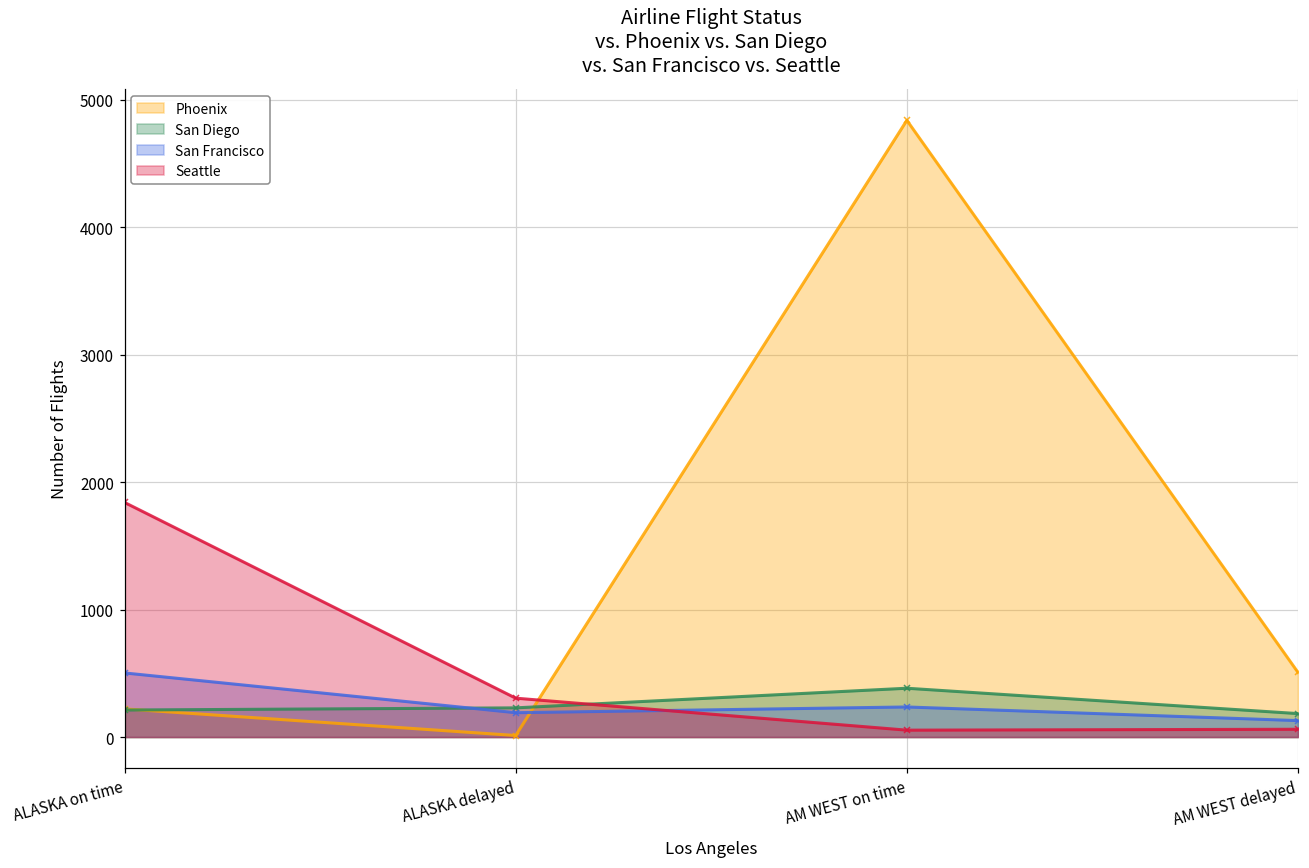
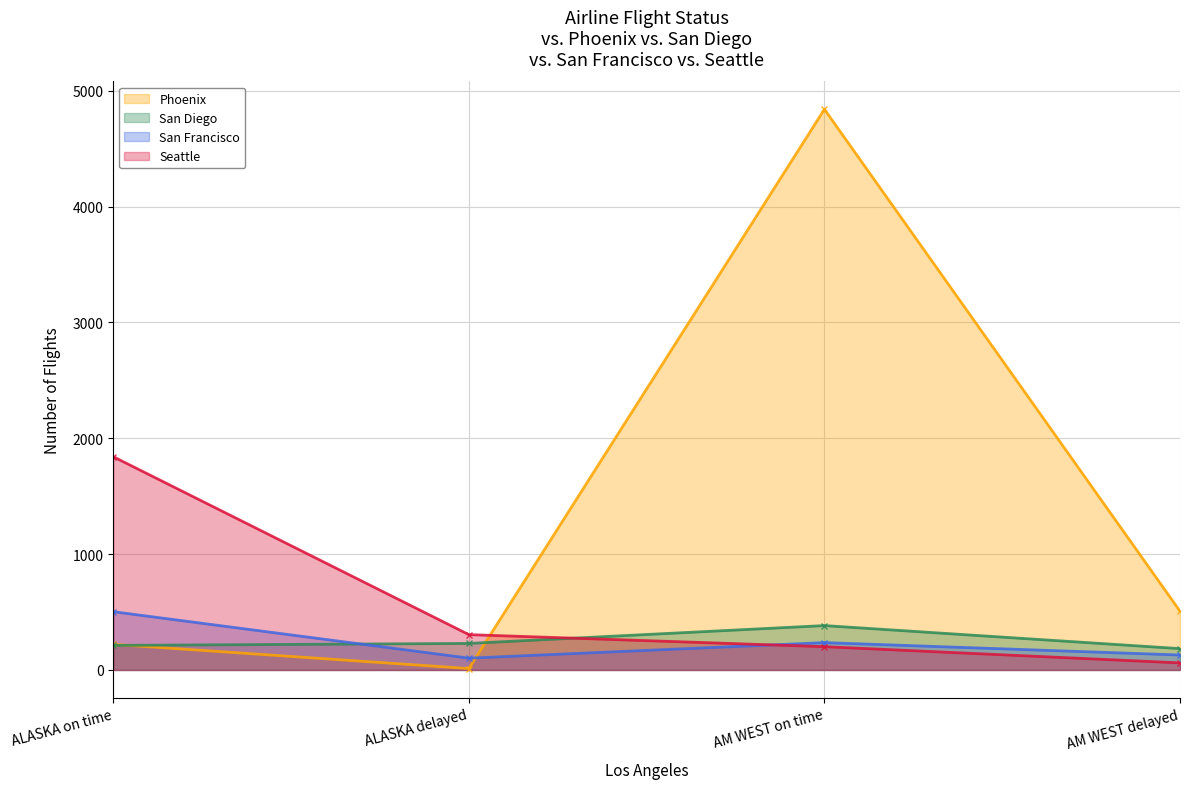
  {
    "Phoenix": {
      "ALASKA delayed": 10,
      "AM WEST on time": 4840,
      "AM WEST delayed": 510
    },
    "San Diego": {
      "ALASKA delayed": 230,
      "AM WEST on time": 380,
      "AM WEST delayed": 180
    },
    "San Francisco": {
      "ALASKA on time": 500,
-     "ALASKA delayed": 190,
+     "ALASKA delayed": 100,
      "AM WEST on time": 240,
      "AM WEST delayed": 130
    },
    "Seattle": {
      "ALASKA on time": 1840,
      "ALASKA delayed": 310,
-     "AM WEST on time": 50,
+     "AM WEST on time": 200,
      "AM WEST delayed": 60
    }
  }
